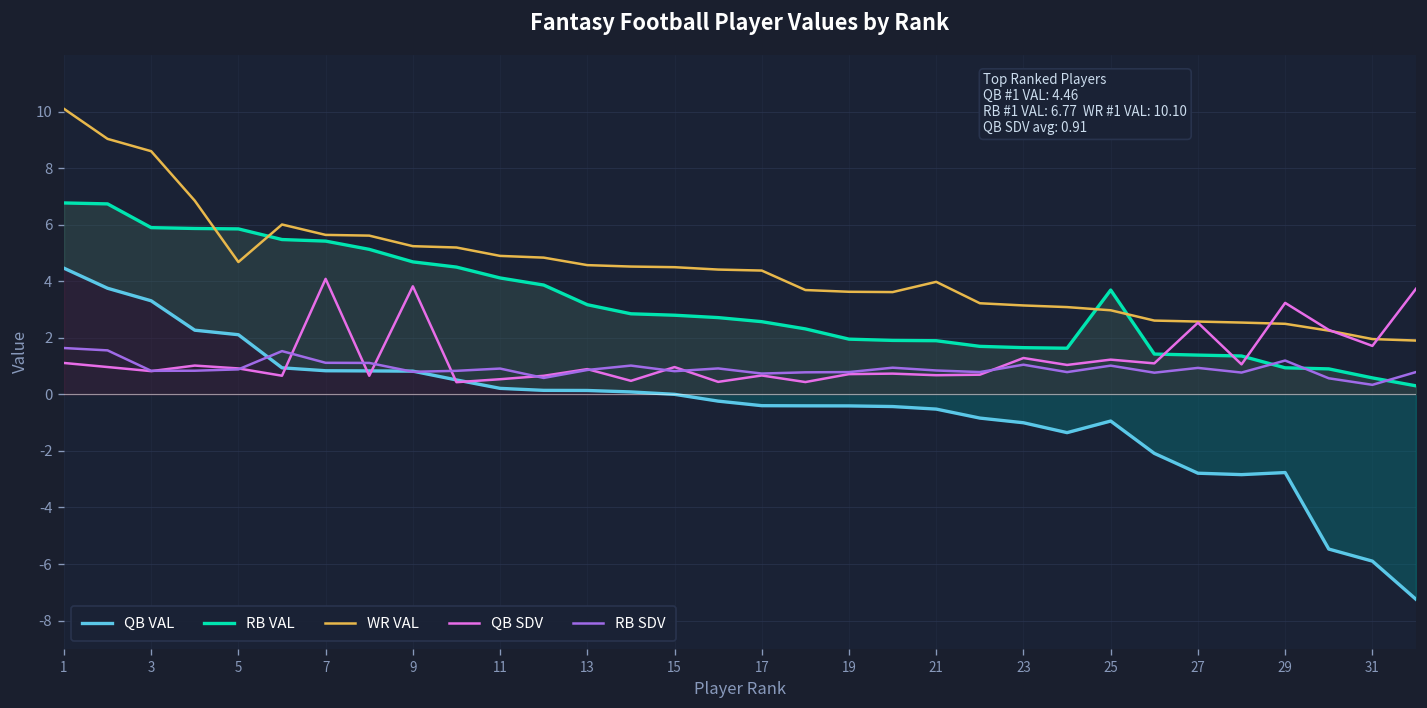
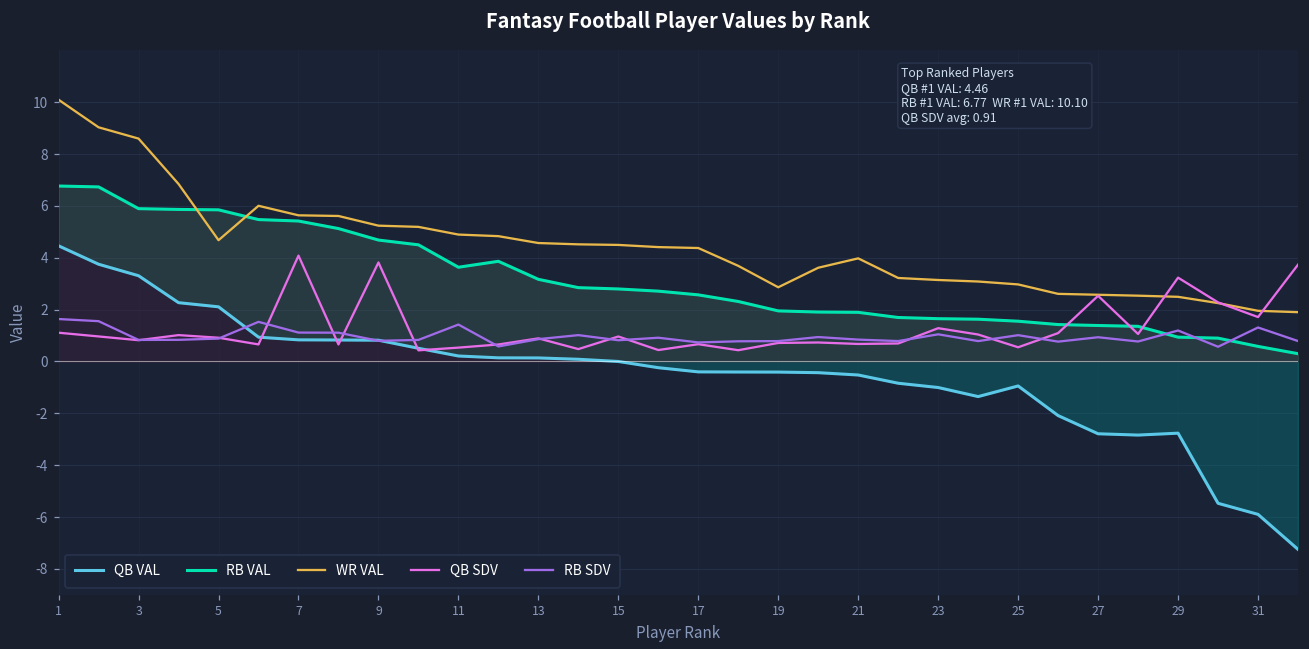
  {
    "QB VAL": {
      "17": -0.4,
      "19": -0.4,
      "21": -0.5,
      "23": -1.0,
      "25": -0.9,
      "27": -2.8,
      "29": -2.8,
      "31": -5.9
    },
    "RB VAL": {
      "1": 6.8,
      "3": 5.9,
      "5": 5.9,
      "7": 5.4,
      "9": 4.7,
-     "11": 4.1,
+     "11": 3.6,
      "13": 3.2,
      "15": 2.8,
      "17": 2.6,
      "19": 2.0,
      "21": 1.9,
      "23": 1.7,
-     "25": 3.7,
+     "25": 1.6,
      "27": 1.4,
      "29": 0.9,
      "31": 0.6
    },
    "WR VAL": {
      "1": 10.1,
      "3": 8.6,
      "5": 4.7,
      "7": 5.6,
      "9": 5.2,
      "11": 4.9,
      "13": 4.6,
      "15": 4.5,
      "17": 4.4,
-     "19": 3.6,
+     "19": 2.9,
      "21": 4.0,
      "23": 3.1,
      "25": 3.0,
      "29": 2.5,
      "31": 2.0
    },
    "QB SDV": {
      "1": 1.1,
      "7": 4.1,
      "9": 3.8,
      "11": 0.5,
      "15": 1.0,
      "21": 0.7,
      "23": 1.3,
-     "25": 1.2,
+     "25": 0.5,
      "29": 3.2,
      "31": 1.7
    },
    "RB SDV": {
      "1": 1.6,
      "7": 1.1,
-     "11": 0.9,
+     "11": 1.4,
      "15": 0.8,
      "21": 0.8,
      "23": 1.0,
      "25": 1.0,
      "27": 0.9,
      "29": 1.2,
-     "31": 0.3
+     "31": 1.3
    }
  }
